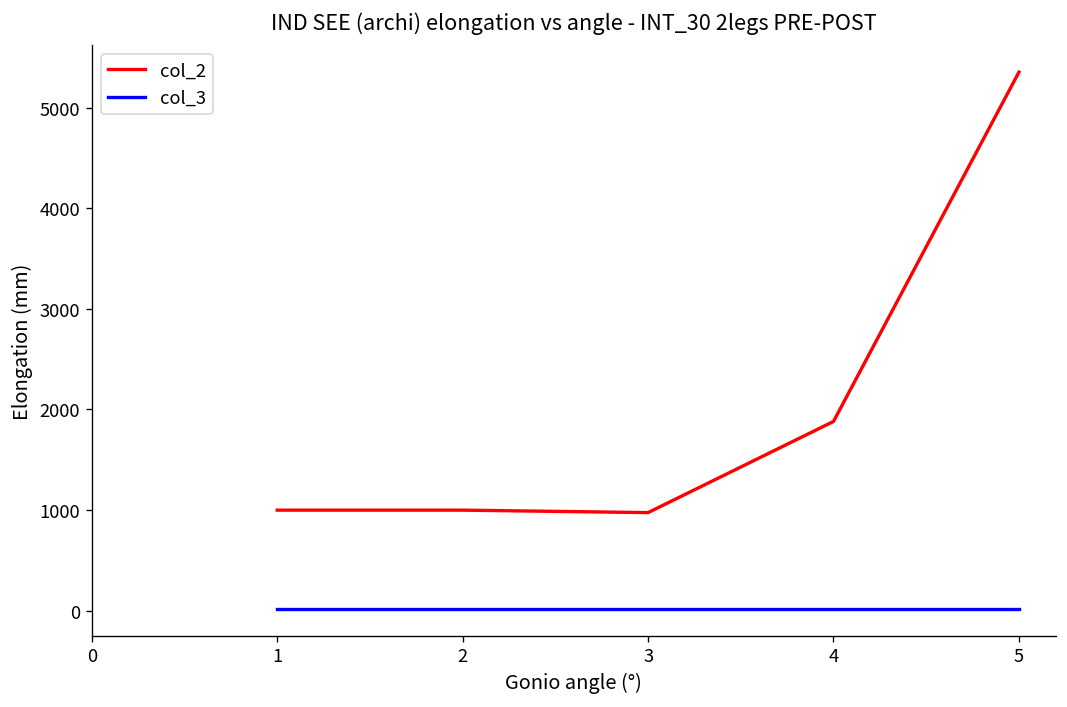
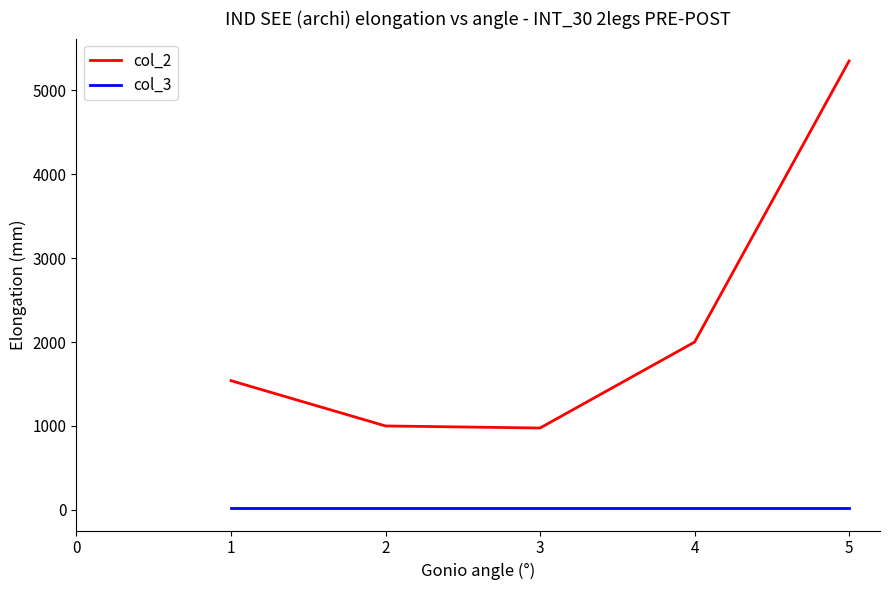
  {
    "col_2": {
-     "1": 1000,
+     "1": 1500,
      "2": 1000,
      "3": 1000,
-     "4": 1900,
+     "4": 2000,
      "5": 5400
    },
    "col_3": {
      "1": 0,
      "2": 0,
      "3": 0,
      "4": 0,
      "5": 0
    }
  }
